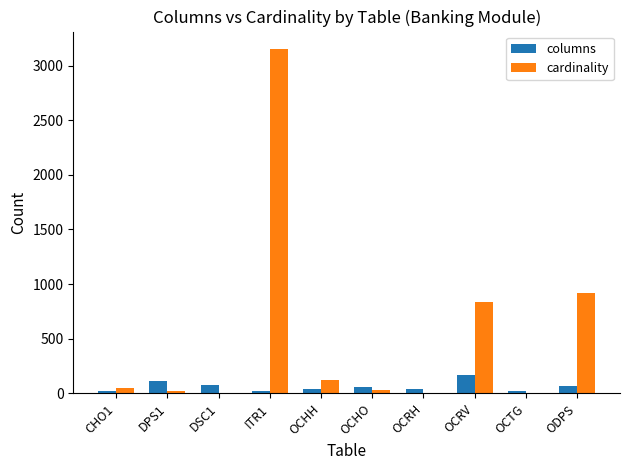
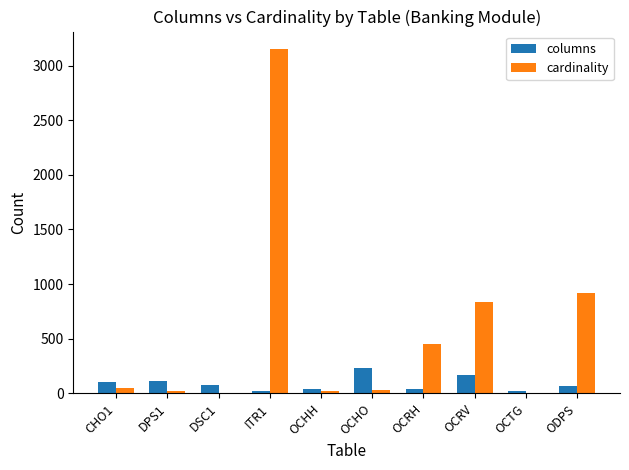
  {
    "columns": {
-     "CHO1": 20,
+     "CHO1": 100,
      "DPS1": 110,
      "DSC1": 80,
      "ITR1": 30,
      "OCHH": 40,
-     "OCHO": 60,
+     "OCHO": 230,
      "OCRH": 40,
      "OCRV": 170,
      "OCTG": 30,
      "ODPS": 60
    },
    "cardinality": {
      "CHO1": 50,
      "ITR1": 3150,
-     "OCHH": 120,
+     "OCHH": 20,
      "OCHO": 30,
-     "OCRH": 10,
+     "OCRH": 450,
      "OCRV": 840,
      "ODPS": 920
    }
  }
